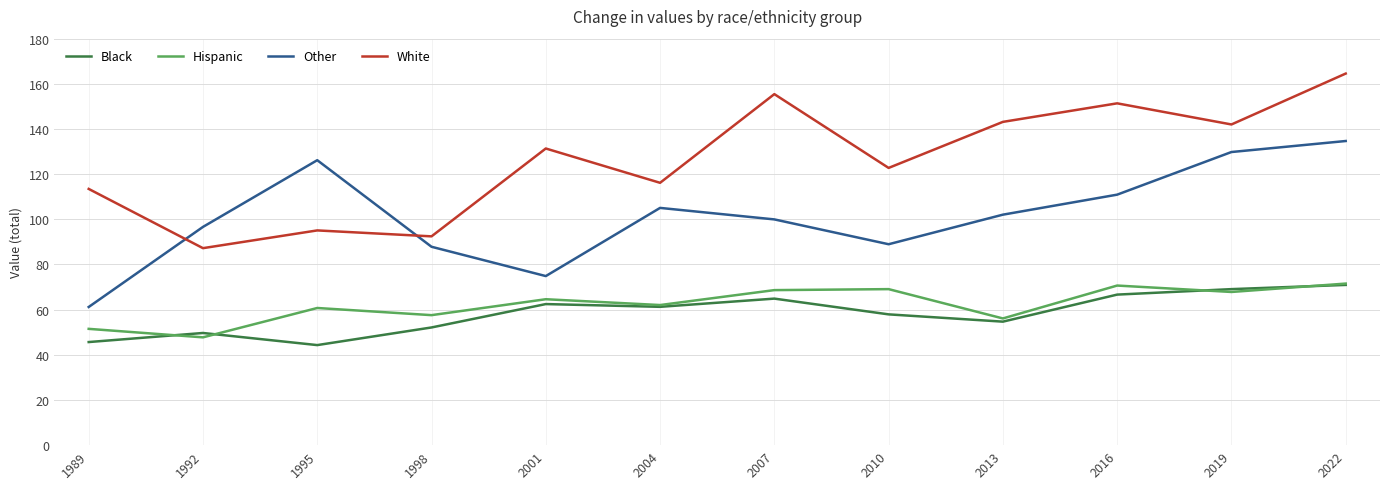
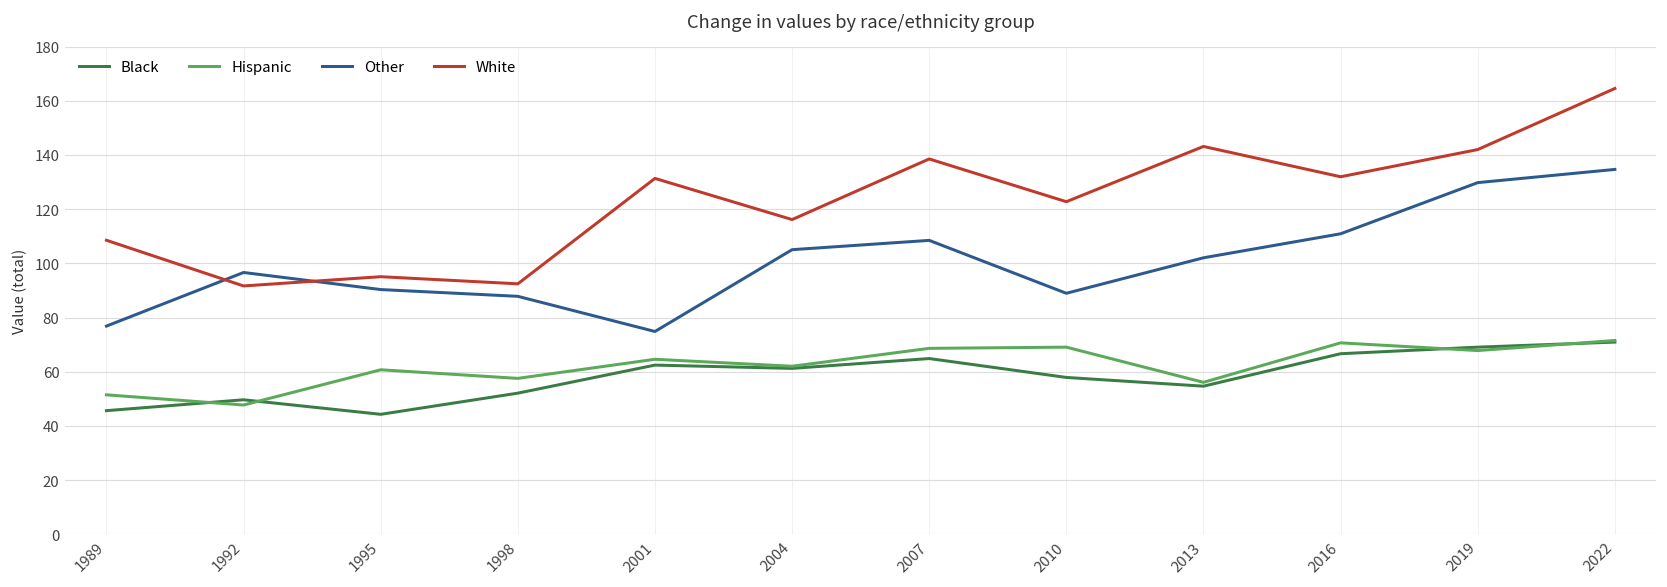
  {
    "Other": {
-     "1989": 61,
+     "1989": 77,
      "1992": 97,
-     "1995": 126,
+     "1995": 90,
      "1998": 88,
      "2001": 75,
      "2004": 105,
-     "2007": 100,
+     "2007": 108,
      "2010": 89,
      "2013": 102,
      "2016": 111,
      "2019": 130,
      "2022": 135
    },
    "White": {
-     "1989": 113,
-     "1992": 87,
+     "1989": 109,
+     "1992": 92,
      "1995": 95,
      "1998": 92,
      "2001": 131,
      "2004": 116,
-     "2007": 155,
+     "2007": 139,
      "2010": 123,
      "2013": 143,
-     "2016": 151,
+     "2016": 132,
      "2019": 142,
      "2022": 165
    }
  }
